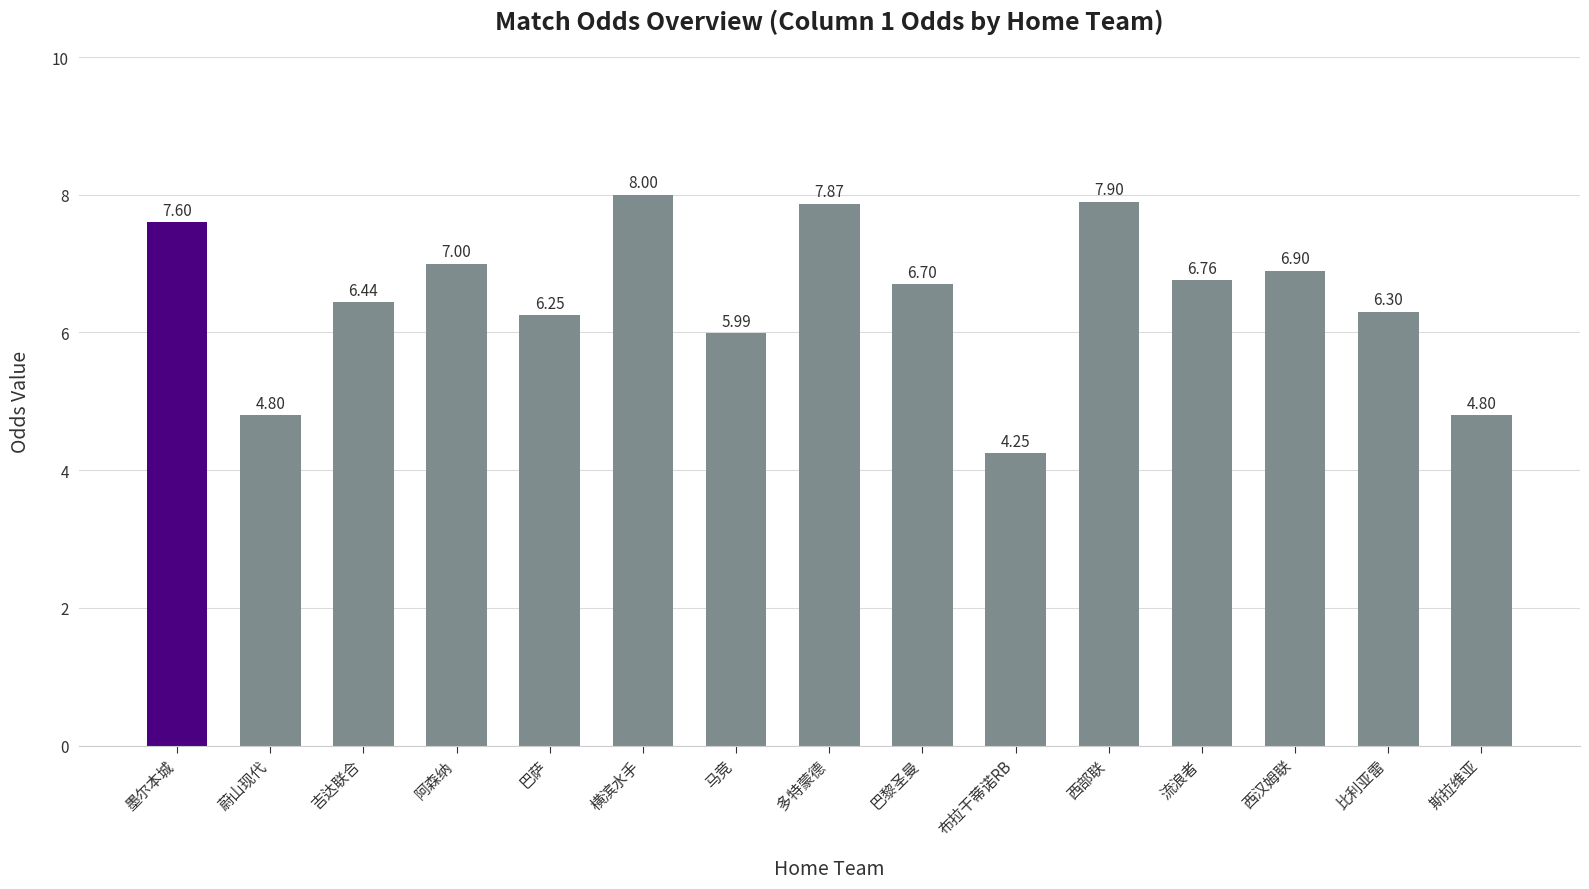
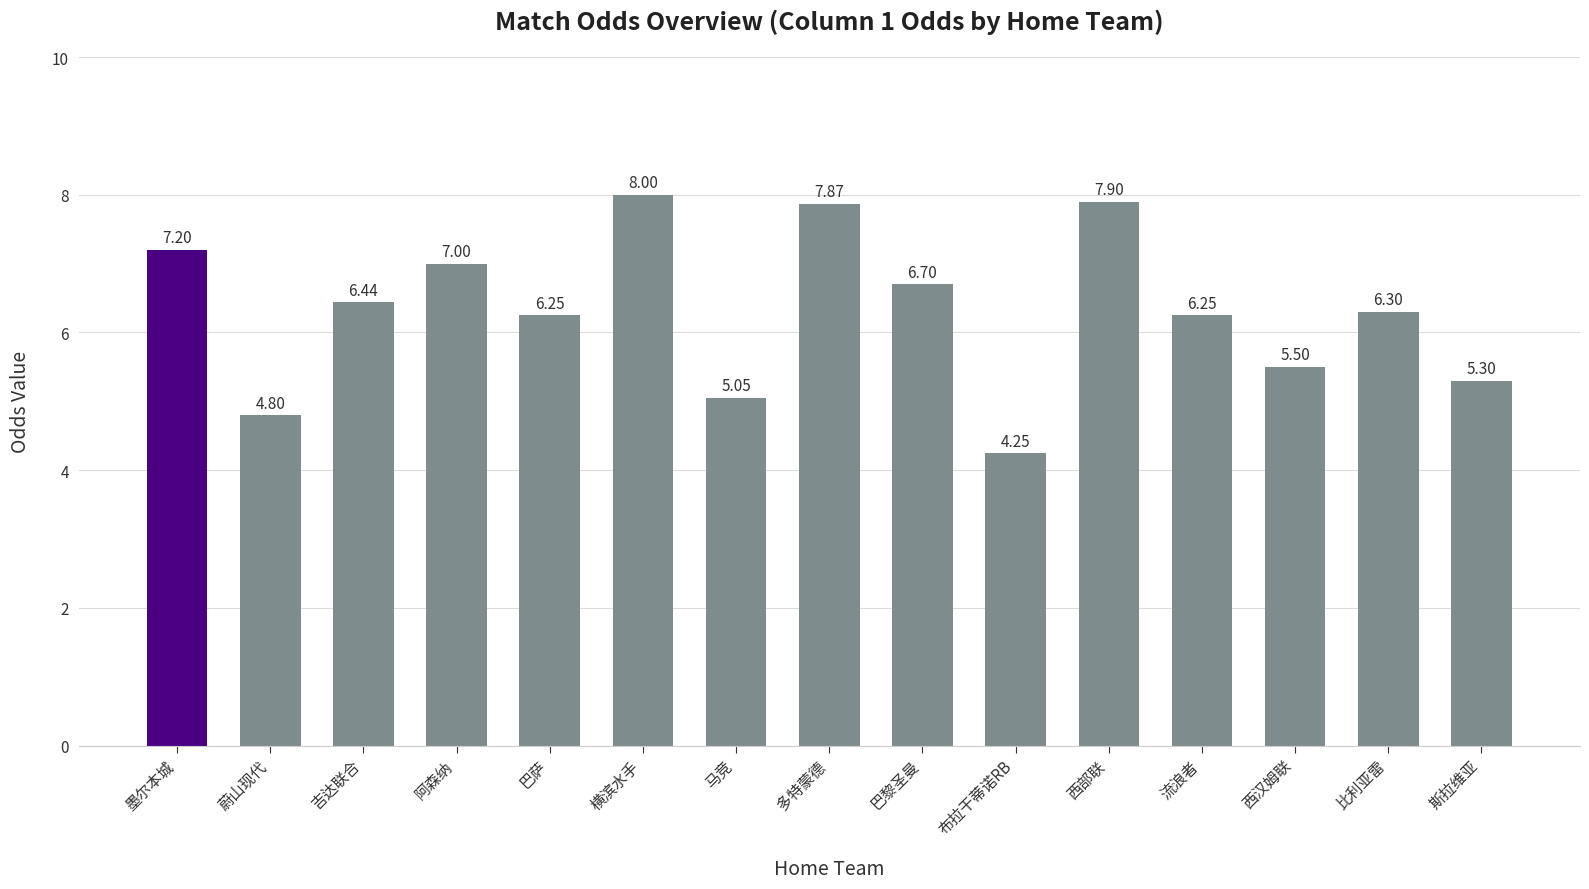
  {
-   "墨尔本城": 7.60,
+   "墨尔本城": 7.20,
    "蔚山现代": 4.80,
    "吉达联合": 6.44,
    "阿森纳": 7.00,
    "巴萨": 6.25,
    "横滨水手": 8.00,
-   "马竞": 5.99,
+   "马竞": 5.05,
    "多特蒙德": 7.87,
    "巴黎圣曼": 6.70,
    "布拉干蒂诺RB": 4.25,
    "西部联": 7.90,
-   "流浪者": 6.76,
-   "西汉姆联": 6.90,
+   "流浪者": 6.25,
+   "西汉姆联": 5.50,
    "比利亚雷": 6.30,
-   "斯拉维亚": 4.80
+   "斯拉维亚": 5.30
  }
